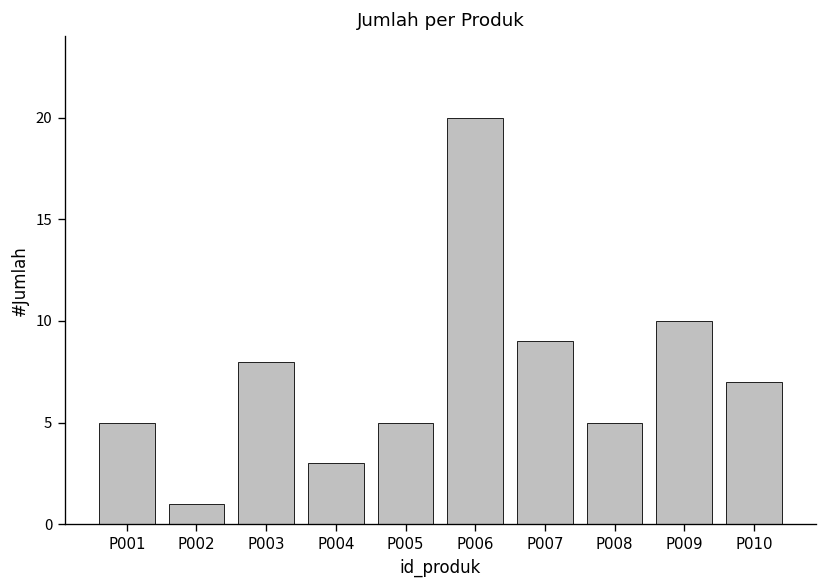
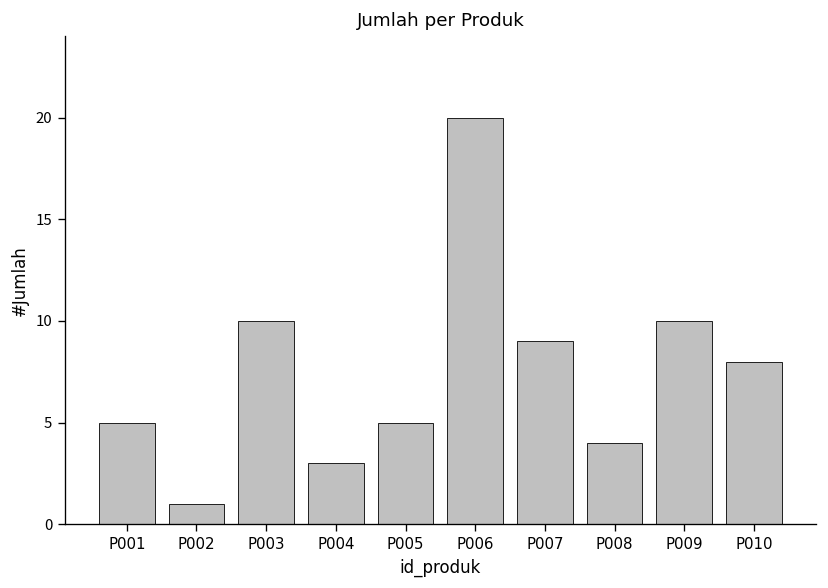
  {
    "P001": 5,
    "P002": 1,
-   "P003": 8,
+   "P003": 10,
    "P004": 3,
    "P005": 5,
    "P006": 20,
    "P007": 9,
-   "P008": 5,
+   "P008": 4,
    "P009": 10,
-   "P010": 7
+   "P010": 8
  }
